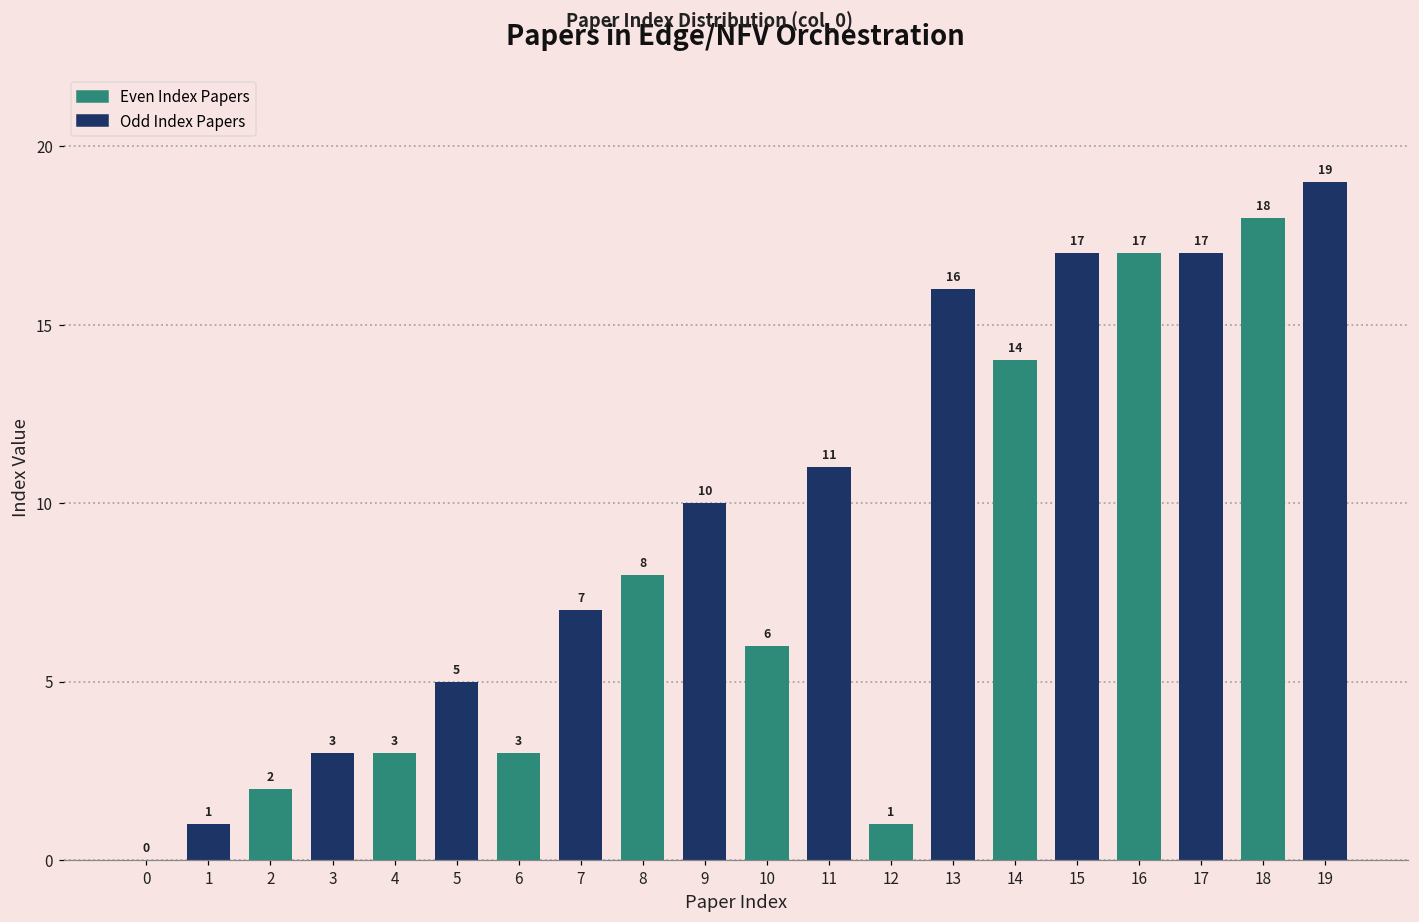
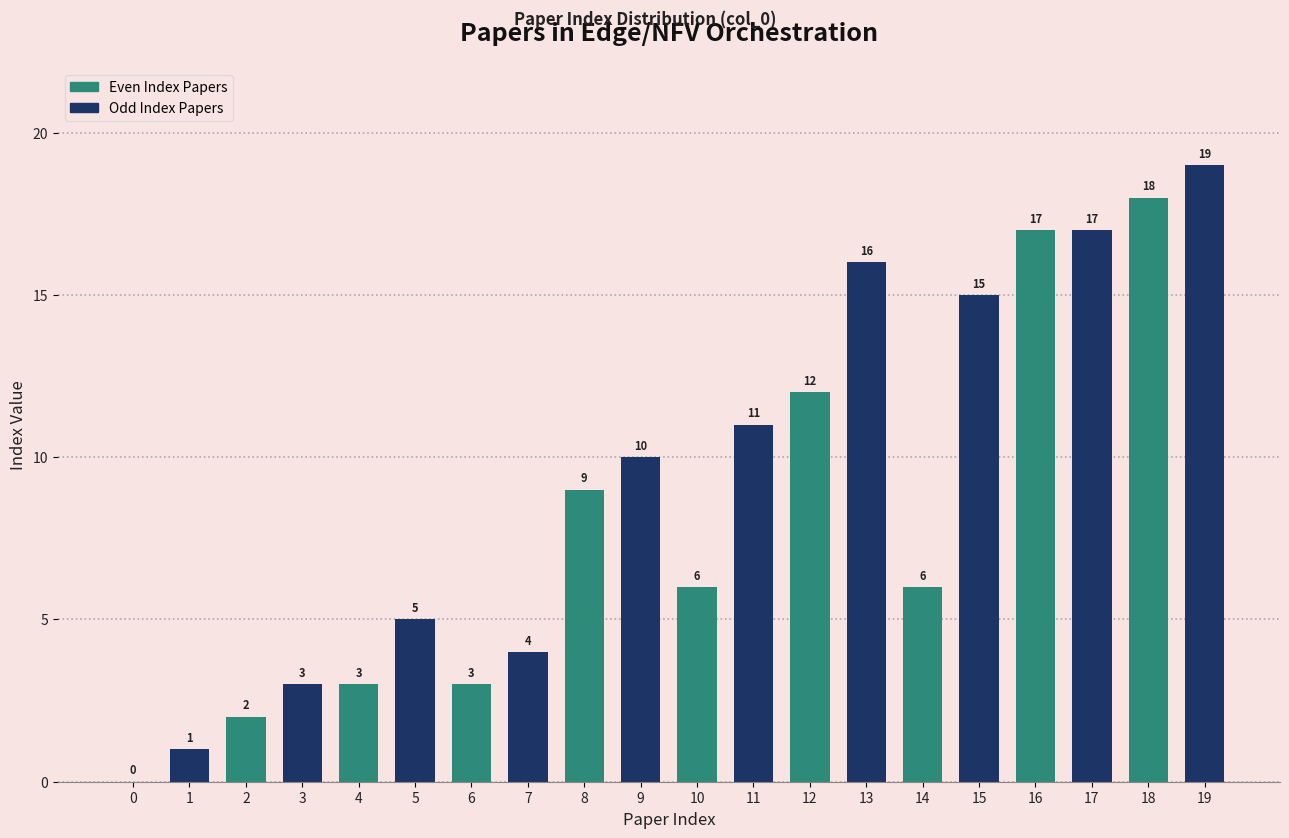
  {
    "0": 0,
    "1": 1,
    "2": 2,
    "3": 3,
    "4": 3,
    "5": 5,
    "6": 3,
-   "7": 7,
-   "8": 8,
+   "7": 4,
+   "8": 9,
    "9": 10,
    "10": 6,
    "11": 11,
-   "12": 1,
+   "12": 12,
    "13": 16,
-   "14": 14,
-   "15": 17,
+   "14": 6,
+   "15": 15,
    "16": 17,
    "17": 17,
    "18": 18,
    "19": 19
  }
